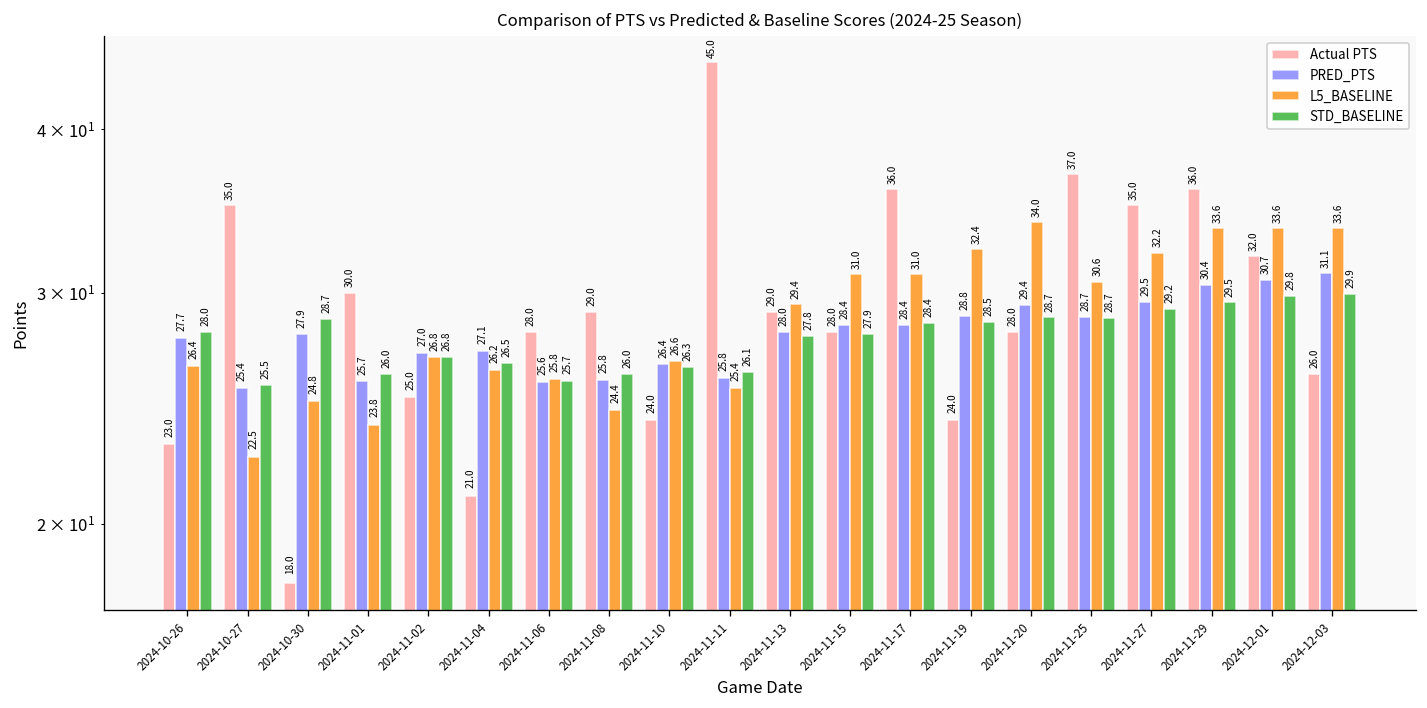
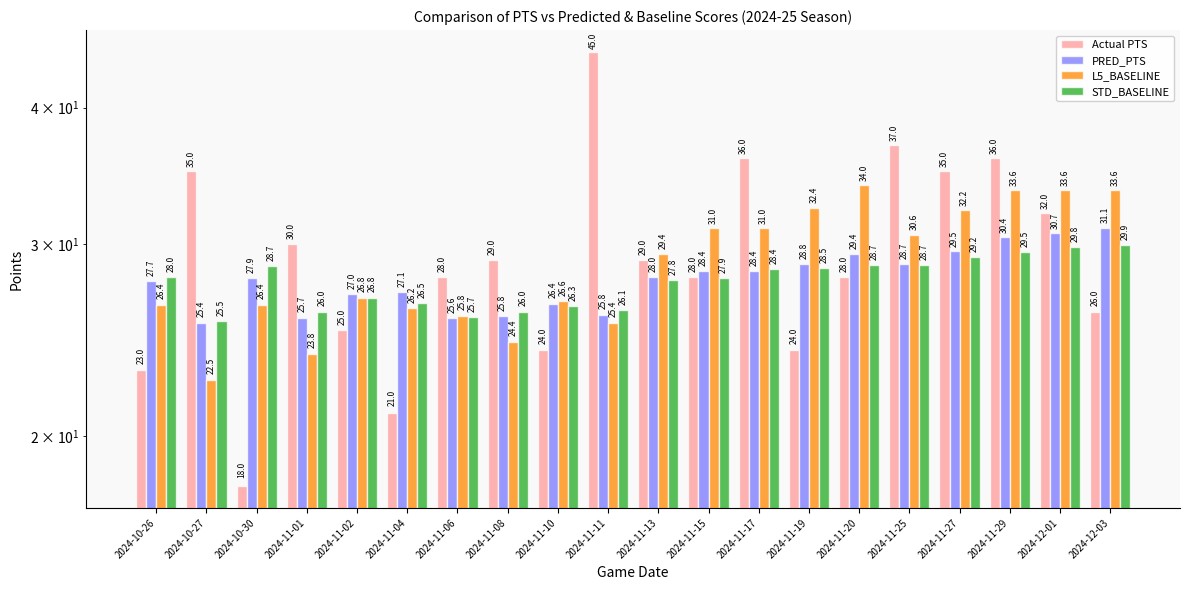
  {
    "Actual PTS": {
      "2024-10-26": 23.0,
      "2024-10-27": 35.0,
      "2024-10-30": 18.0,
      "2024-11-01": 30.0,
      "2024-11-02": 25.0,
      "2024-11-04": 21.0,
      "2024-11-06": 28.0,
      "2024-11-08": 29.0,
      "2024-11-10": 24.0,
      "2024-11-11": 45.0,
      "2024-11-13": 29.0,
      "2024-11-15": 28.0,
      "2024-11-17": 36.0,
      "2024-11-19": 24.0,
      "2024-11-20": 28.0,
      "2024-11-25": 37.0,
      "2024-11-27": 35.0,
      "2024-11-29": 36.0,
      "2024-12-01": 32.0,
      "2024-12-03": 26.0
    },
    "PRED_PTS": {
      "2024-10-26": 27.7,
      "2024-10-27": 25.4,
      "2024-10-30": 27.9,
      "2024-11-01": 25.7,
      "2024-11-02": 27.0,
      "2024-11-04": 27.1,
      "2024-11-06": 25.6,
      "2024-11-08": 25.8,
      "2024-11-10": 26.4,
      "2024-11-11": 25.8,
      "2024-11-13": 28.0,
      "2024-11-15": 28.4,
      "2024-11-17": 28.4,
      "2024-11-19": 28.8,
      "2024-11-20": 29.4,
      "2024-11-25": 28.7,
      "2024-11-27": 29.5,
      "2024-11-29": 30.4,
      "2024-12-01": 30.7,
      "2024-12-03": 31.1
    },
    "L5_BASELINE": {
      "2024-10-26": 26.4,
      "2024-10-27": 22.5,
-     "2024-10-30": 24.8,
+     "2024-10-30": 26.4,
      "2024-11-01": 23.8,
      "2024-11-02": 26.8,
      "2024-11-04": 26.2,
      "2024-11-06": 25.8,
      "2024-11-08": 24.4,
      "2024-11-10": 26.6,
      "2024-11-11": 25.4,
      "2024-11-13": 29.4,
      "2024-11-15": 31.0,
      "2024-11-17": 31.0,
      "2024-11-19": 32.4,
      "2024-11-20": 34.0,
      "2024-11-25": 30.6,
      "2024-11-27": 32.2,
      "2024-11-29": 33.6,
      "2024-12-01": 33.6,
      "2024-12-03": 33.6
    },
    "STD_BASELINE": {
      "2024-10-26": 28.0,
      "2024-10-27": 25.5,
      "2024-10-30": 28.7,
      "2024-11-01": 26.0,
      "2024-11-02": 26.8,
      "2024-11-04": 26.5,
      "2024-11-06": 25.7,
      "2024-11-08": 26.0,
      "2024-11-10": 26.3,
      "2024-11-11": 26.1,
      "2024-11-13": 27.8,
      "2024-11-15": 27.9,
      "2024-11-17": 28.4,
      "2024-11-19": 28.5,
      "2024-11-20": 28.7,
      "2024-11-25": 28.7,
      "2024-11-27": 29.2,
      "2024-11-29": 29.5,
      "2024-12-01": 29.8,
      "2024-12-03": 29.9
    }
  }
